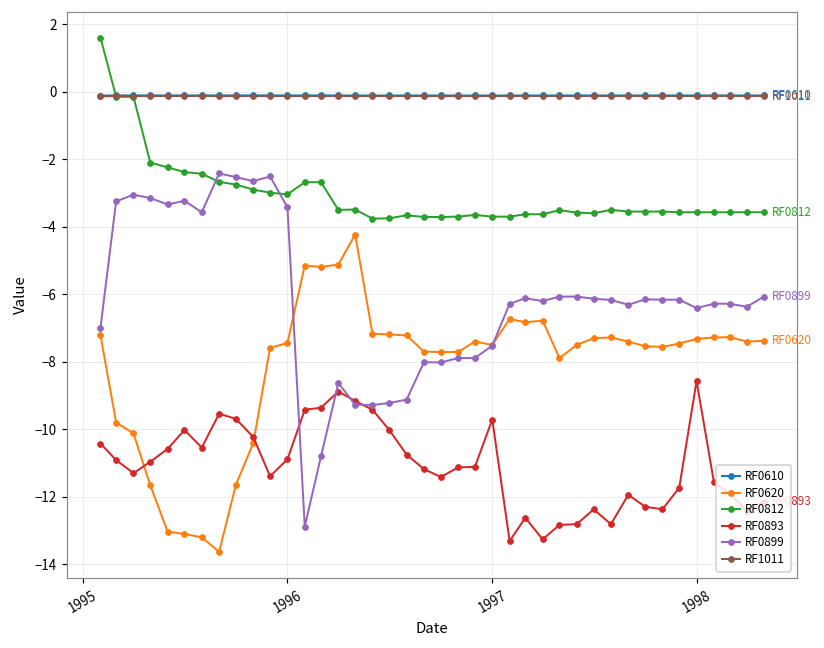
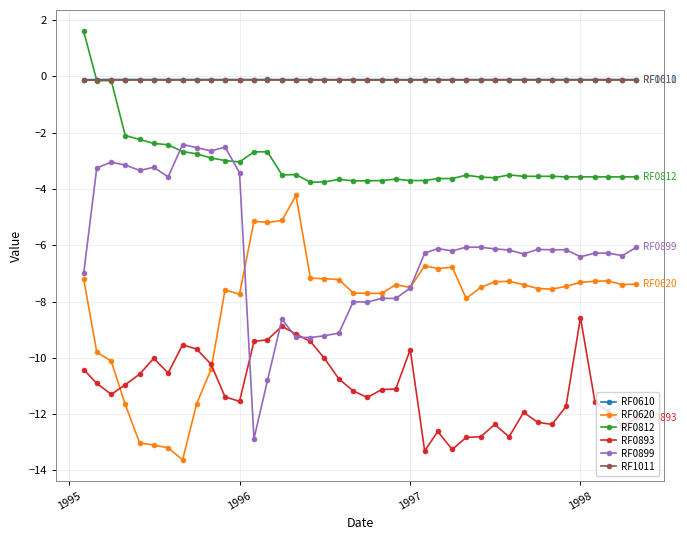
  {
    "RF1011": {
      "1996": -0.1,
      "1997": -0.1,
      "1998": -0.1
    },
    "RF0620": {
-     "1996": -7.4,
+     "1996": -7.7,
      "1998": -7.3
    },
    "RF0812": {
      "1996": -3.0,
      "1997": -3.7,
      "1998": -3.6
    },
    "RF0893": {
-     "1996": -10.9,
+     "1996": -11.6,
      "1997": -9.7,
      "1998": -8.6
    },
    "RF0899": {
      "1996": -3.4,
      "1998": -6.4
    }
  }
